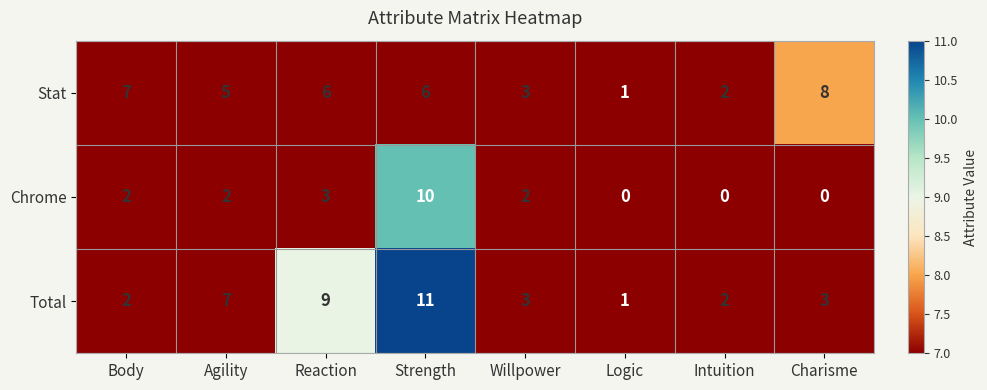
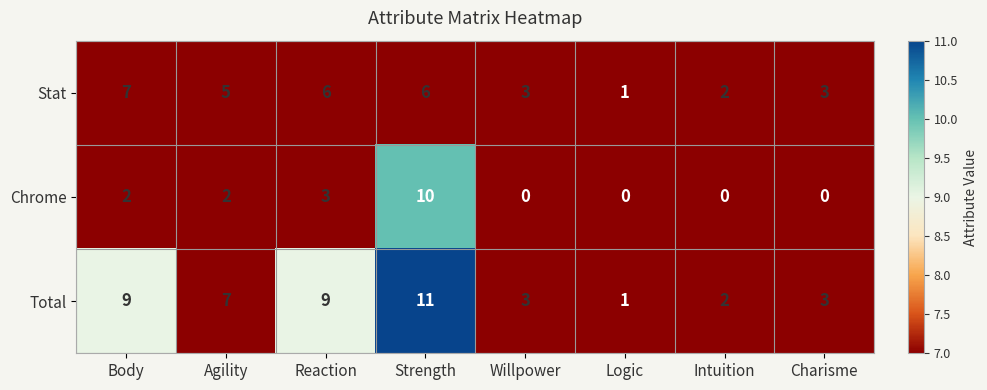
  {
    "Stat": {
      "Body": 7,
      "Agility": 5,
      "Reaction": 6,
      "Strength": 6,
      "Willpower": 3,
      "Logic": 1,
      "Intuition": 2,
-     "Charisme": 8
+     "Charisme": 3
    },
    "Chrome": {
      "Body": 2,
      "Agility": 2,
      "Reaction": 3,
      "Strength": 10,
-     "Willpower": 2,
+     "Willpower": 0,
      "Logic": 0,
      "Intuition": 0,
      "Charisme": 0
    },
    "Total": {
-     "Body": 2,
+     "Body": 9,
      "Agility": 7,
      "Reaction": 9,
      "Strength": 11,
      "Willpower": 3,
      "Logic": 1,
      "Intuition": 2,
      "Charisme": 3
    }
  }
